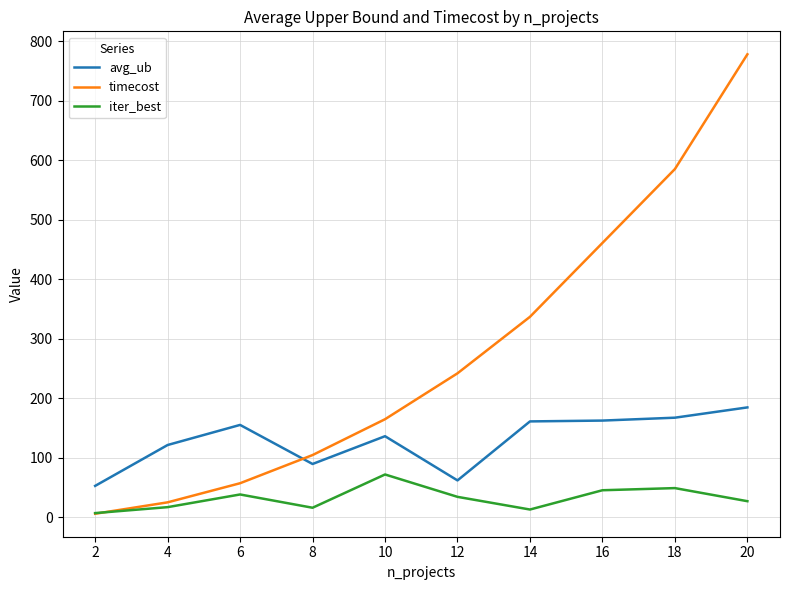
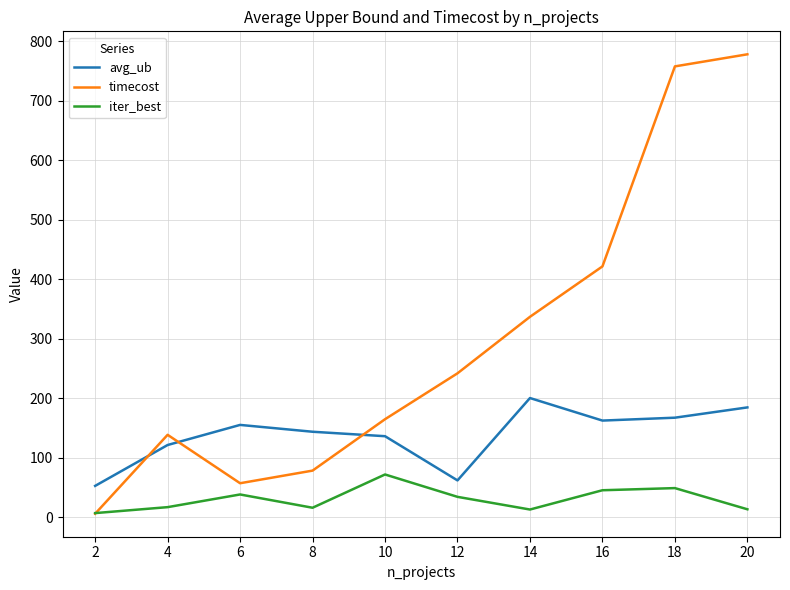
  {
    "avg_ub": {
      "2": 50,
      "4": 120,
      "6": 160,
-     "8": 90,
+     "8": 140,
      "10": 140,
      "12": 60,
-     "14": 160,
+     "14": 200,
      "16": 160,
      "18": 170,
      "20": 180
    },
    "timecost": {
-     "4": 30,
+     "4": 140,
      "6": 60,
-     "8": 100,
+     "8": 80,
      "10": 160,
      "12": 240,
      "14": 340,
-     "16": 460,
-     "18": 590,
+     "16": 420,
+     "18": 760,
      "20": 780
    },
    "iter_best": {
      "4": 20,
      "6": 40,
      "8": 20,
      "10": 70,
      "12": 30,
      "14": 10,
      "16": 50,
      "18": 50,
-     "20": 30
+     "20": 10
    }
  }
